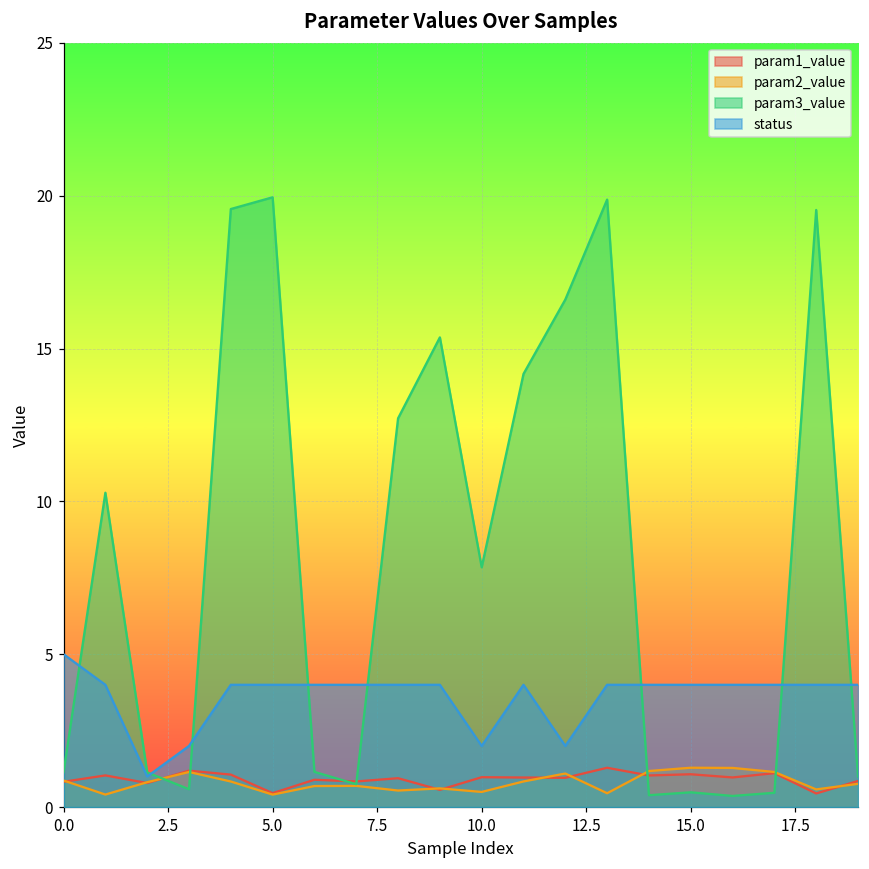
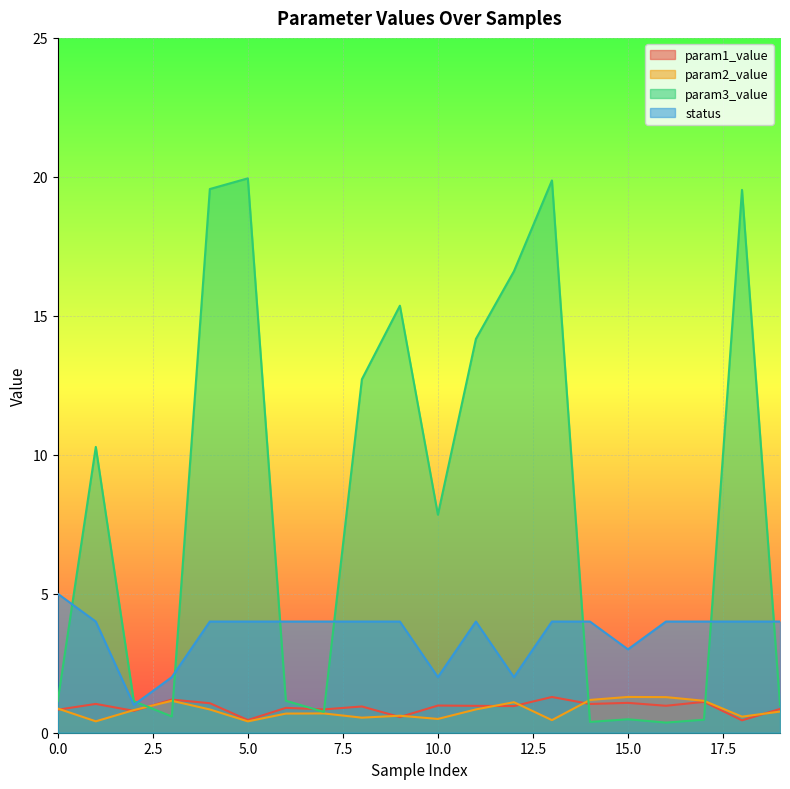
  {
    "param1_value": {
      "10.0": 1,
      "15.0": 1
    },
    "param2_value": {
      "10.0": 0.5,
      "15.0": 1.3
    },
    "param3_value": {
      "0.0": 1.1,
      "5.0": 20,
      "10.0": 7.8,
      "15.0": 0.5
    },
    "status": {
      "0.0": 5,
      "5.0": 4,
      "10.0": 2,
-     "15.0": 4
+     "15.0": 3
    }
  }
